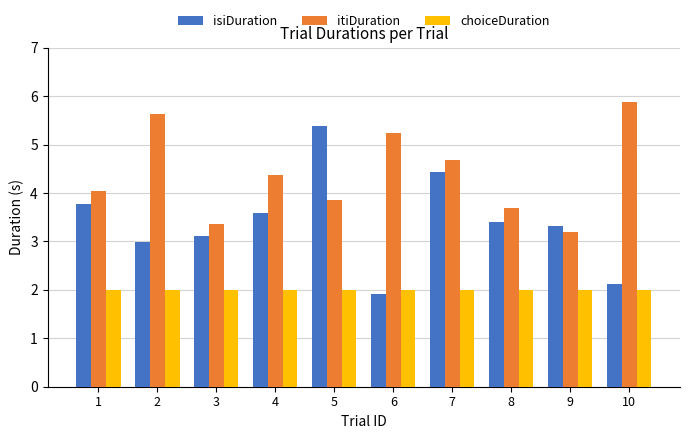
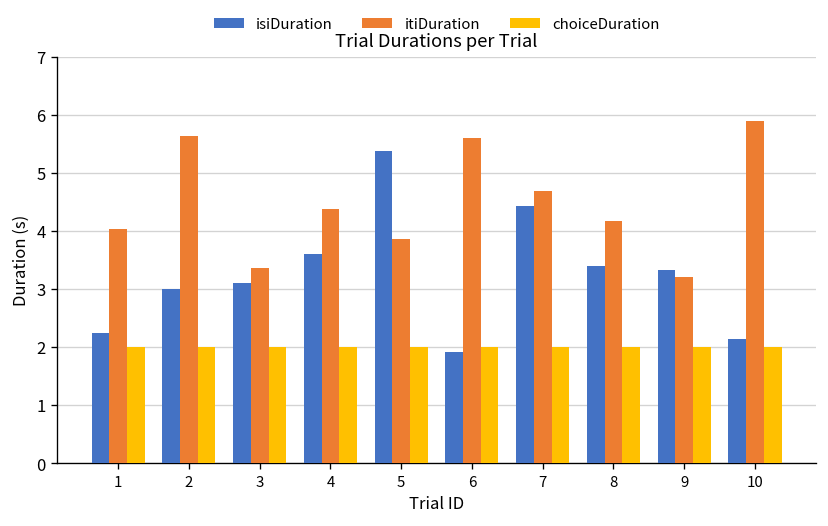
  {
    "isiDuration": {
-     "1": 3.8,
+     "1": 2.2,
      "2": 3.0,
      "3": 3.1,
      "4": 3.6,
      "5": 5.4,
      "6": 1.9,
      "7": 4.4,
      "8": 3.4,
      "9": 3.3,
      "10": 2.1
    },
    "itiDuration": {
      "1": 4.0,
      "2": 5.6,
      "3": 3.4,
      "4": 4.4,
      "5": 3.9,
-     "6": 5.2,
+     "6": 5.6,
      "7": 4.7,
-     "8": 3.7,
+     "8": 4.2,
      "9": 3.2,
      "10": 5.9
    },
    "choiceDuration": {
      "1": 2.0,
      "2": 2.0,
      "3": 2.0,
      "4": 2.0,
      "5": 2.0,
      "6": 2.0,
      "7": 2.0,
      "8": 2.0,
      "9": 2.0,
      "10": 2.0
    }
  }
